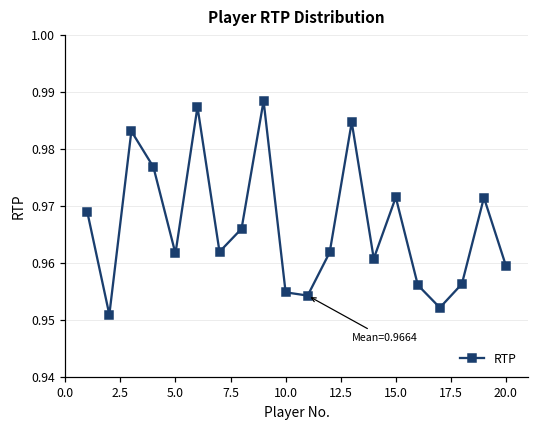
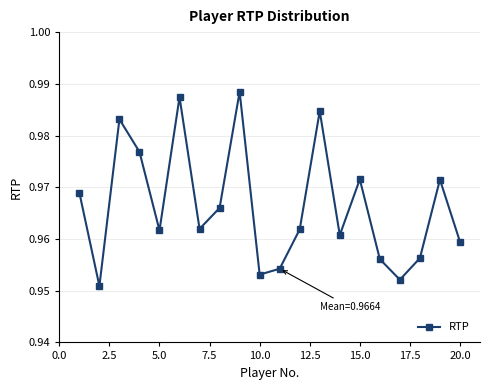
  {
    "5.0": 0.962,
-   "10.0": 0.955,
+   "10.0": 0.953,
    "15.0": 0.972,
    "20.0": 0.959
  }
